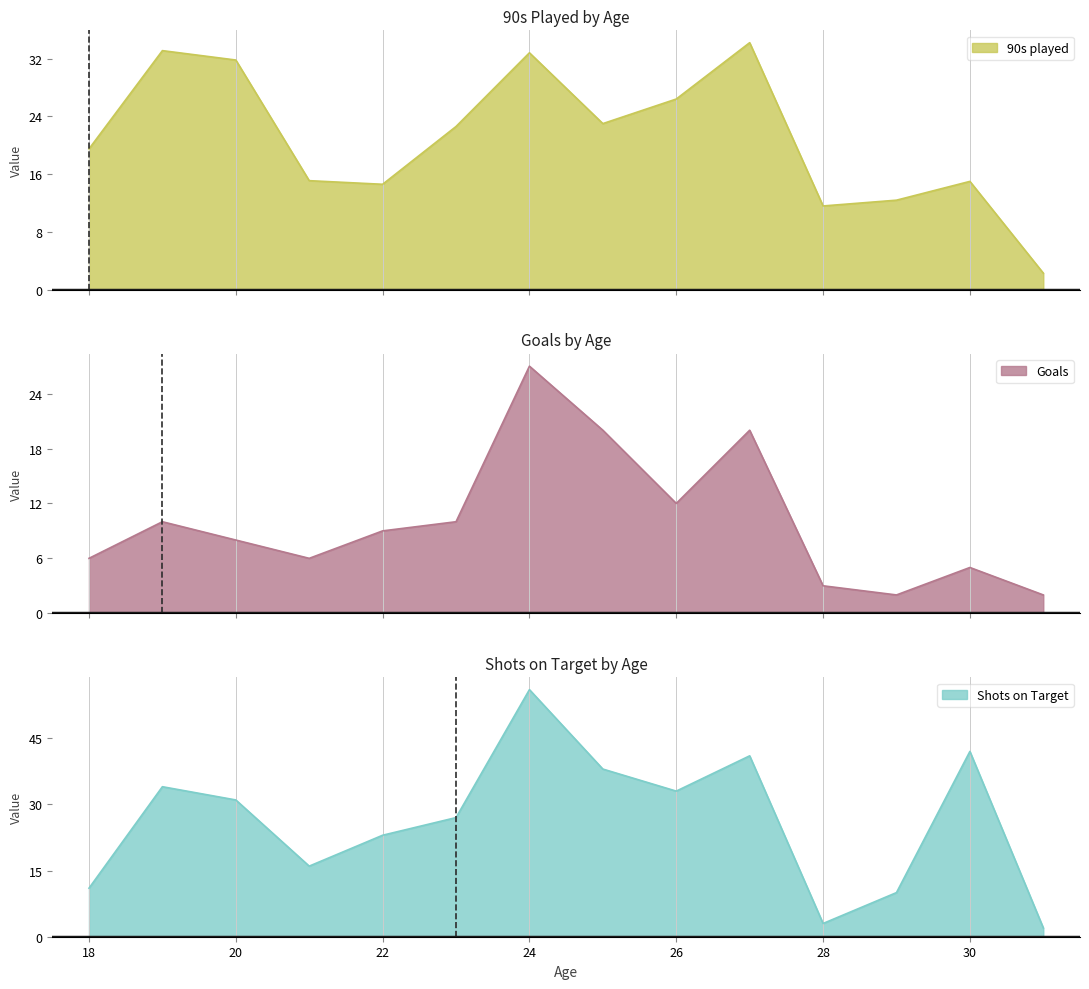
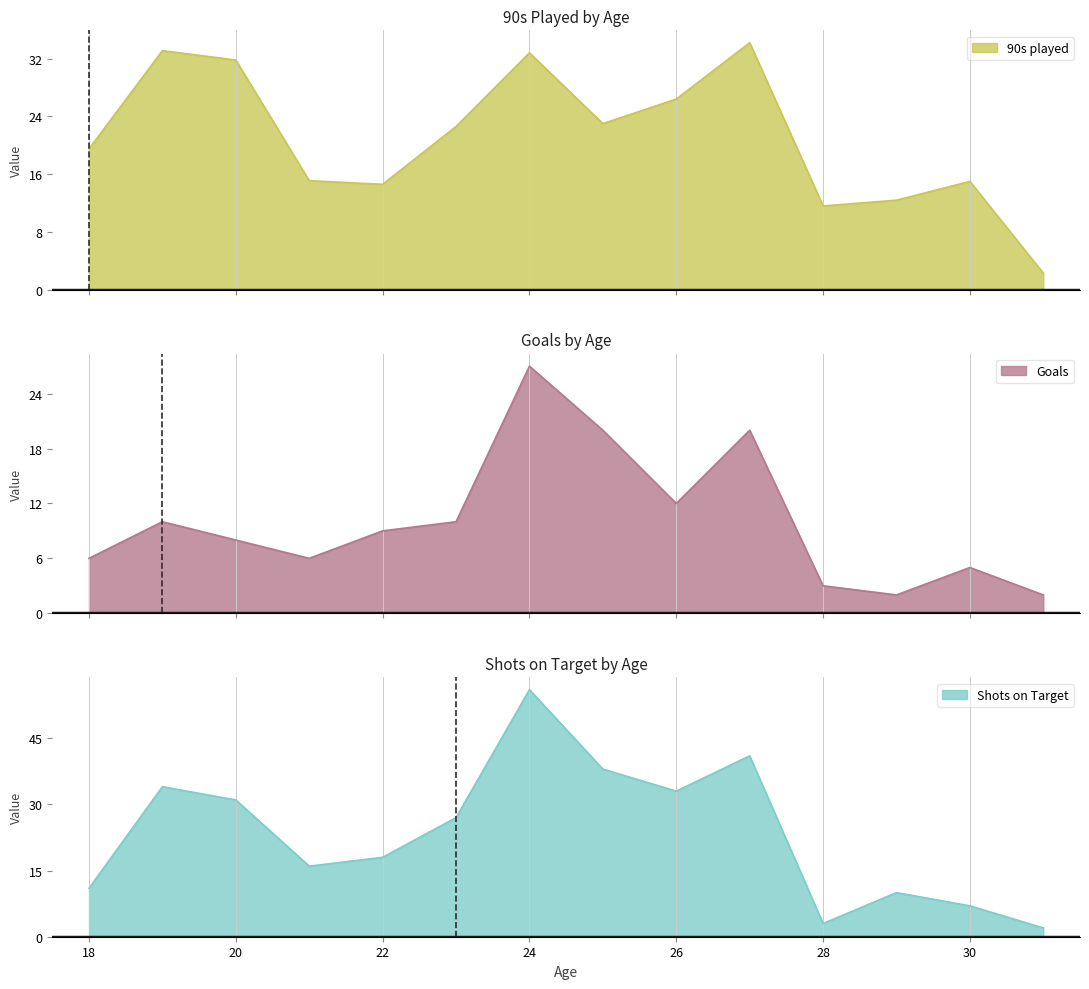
  {
    "Shots on Target by Age": {
      "18": 11,
      "20": 31,
-     "22": 23,
+     "22": 18,
      "24": 56,
      "26": 33,
      "28": 3,
-     "30": 42
+     "30": 7
    }
  }
